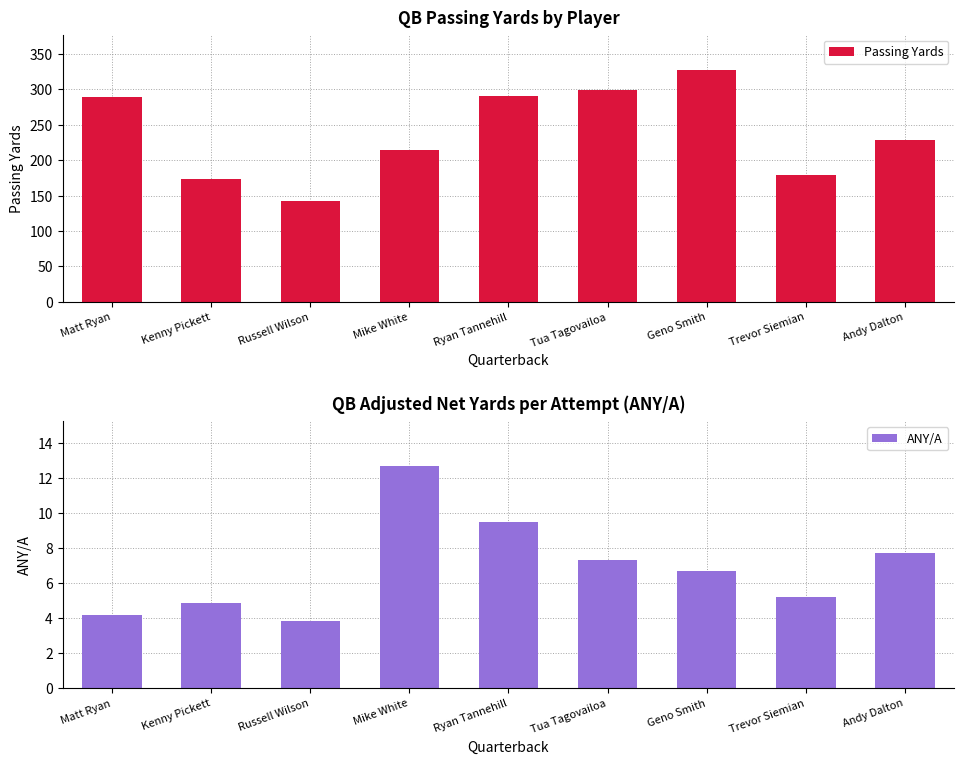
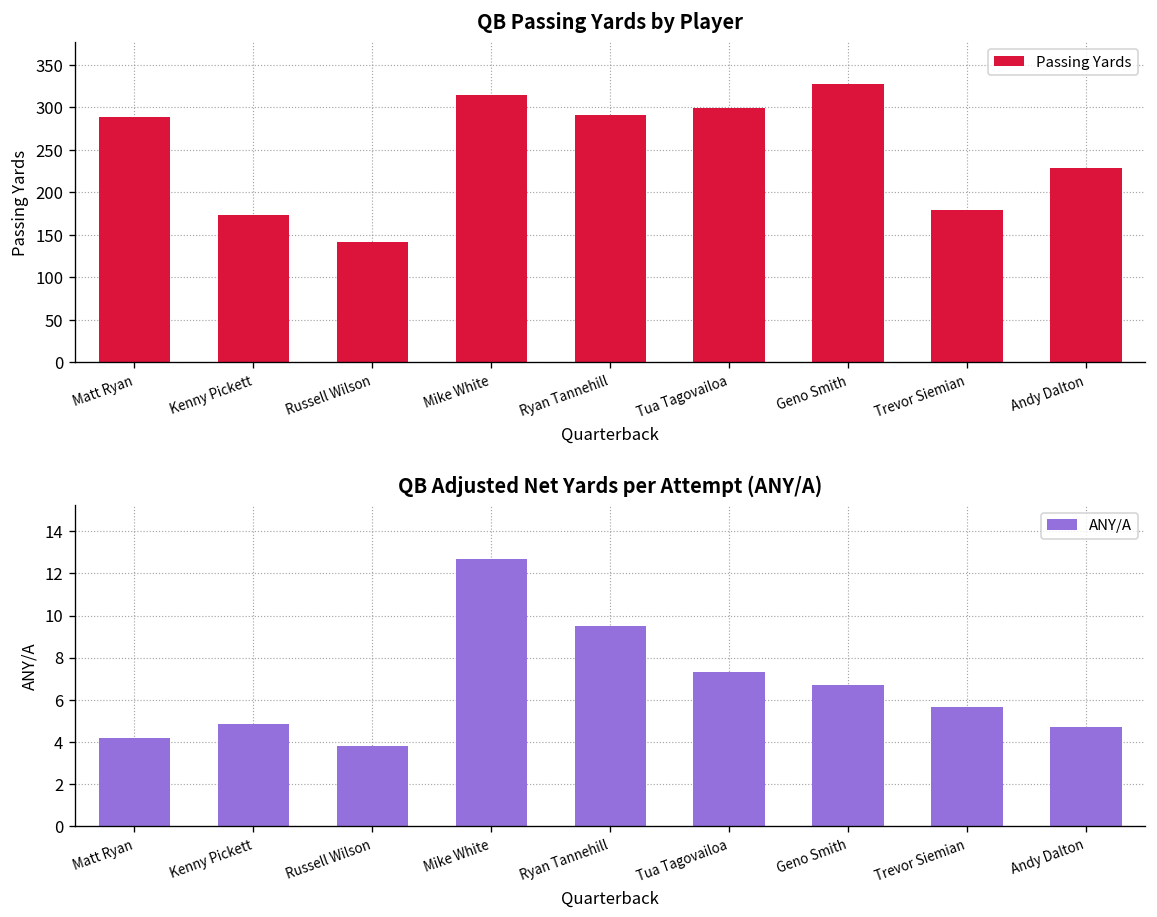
  {
    "QB Passing Yards by Player": {
      "Matt Ryan": 290,
      "Kenny Pickett": 170,
      "Russell Wilson": 140,
-     "Mike White": 220,
+     "Mike White": 320,
      "Ryan Tannehill": 290,
      "Tua Tagovailoa": 300,
      "Geno Smith": 330,
      "Trevor Siemian": 180,
      "Andy Dalton": 230
    },
    "QB Adjusted Net Yards per Attempt (ANY/A)": {
      "Matt Ryan": 4.2,
      "Kenny Pickett": 4.9,
      "Russell Wilson": 3.8,
      "Mike White": 12.7,
      "Ryan Tannehill": 9.5,
      "Tua Tagovailoa": 7.3,
      "Geno Smith": 6.7,
-     "Trevor Siemian": 5.2,
-     "Andy Dalton": 7.7
+     "Trevor Siemian": 5.7,
+     "Andy Dalton": 4.7
    }
  }
